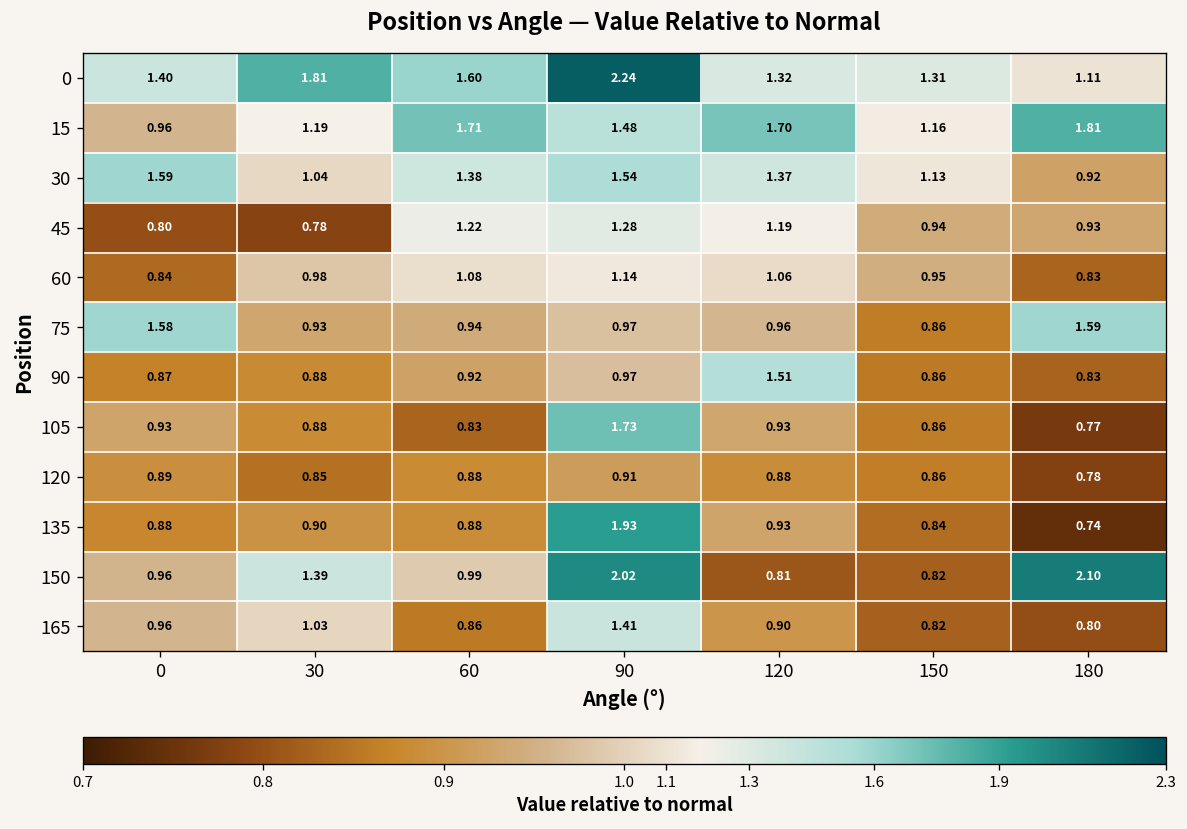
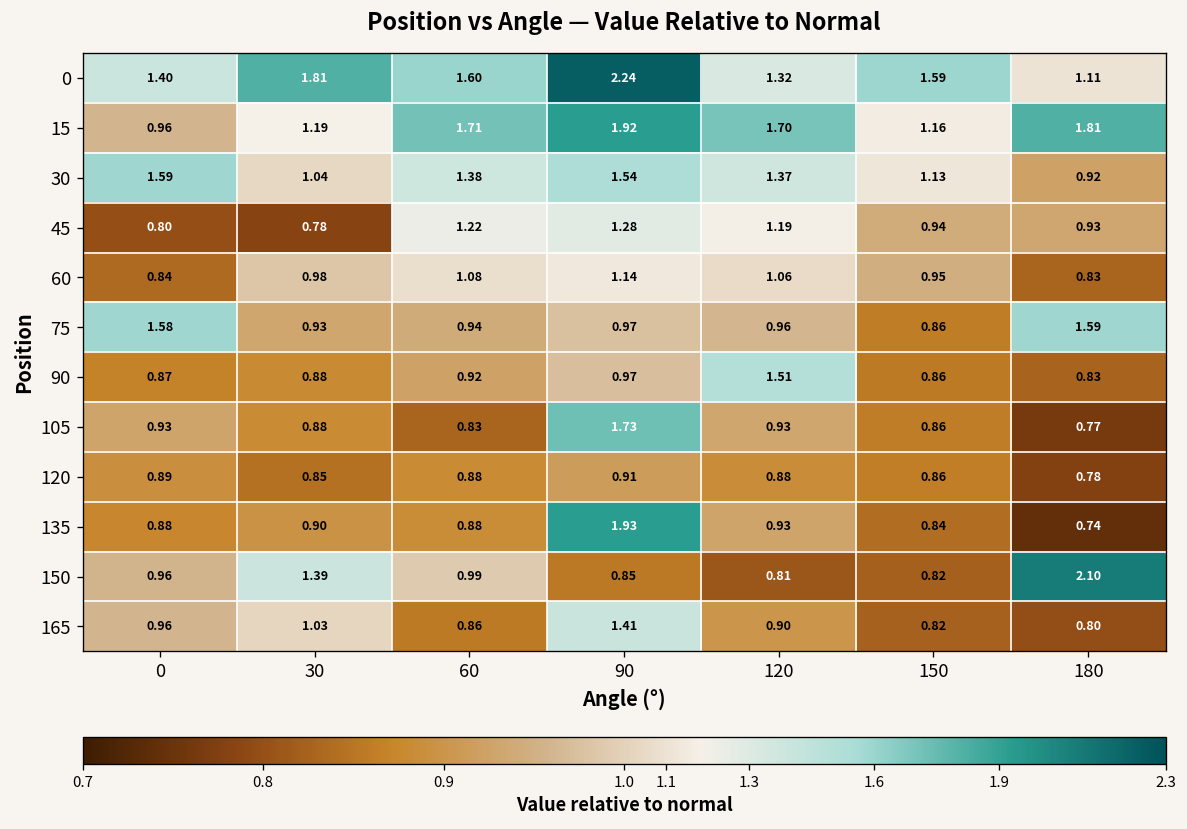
  {
    "0": {
      "0": 1.40,
      "30": 1.81,
      "60": 1.60,
      "90": 2.24,
      "120": 1.32,
-     "150": 1.31,
+     "150": 1.59,
      "180": 1.11
    },
    "15": {
      "0": 0.96,
      "30": 1.19,
      "60": 1.71,
-     "90": 1.48,
+     "90": 1.92,
      "120": 1.70,
      "150": 1.16,
      "180": 1.81
    },
    "30": {
      "0": 1.59,
      "30": 1.04,
      "60": 1.38,
      "90": 1.54,
      "120": 1.37,
      "150": 1.13,
      "180": 0.92
    },
    "45": {
      "0": 0.80,
      "30": 0.78,
      "60": 1.22,
      "90": 1.28,
      "120": 1.19,
      "150": 0.94,
      "180": 0.93
    },
    "60": {
      "0": 0.84,
      "30": 0.98,
      "60": 1.08,
      "90": 1.14,
      "120": 1.06,
      "150": 0.95,
      "180": 0.83
    },
    "75": {
      "0": 1.58,
      "30": 0.93,
      "60": 0.94,
      "90": 0.97,
      "120": 0.96,
      "150": 0.86,
      "180": 1.59
    },
    "90": {
      "0": 0.87,
      "30": 0.88,
      "60": 0.92,
      "90": 0.97,
      "120": 1.51,
      "150": 0.86,
      "180": 0.83
    },
    "105": {
      "0": 0.93,
      "30": 0.88,
      "60": 0.83,
      "90": 1.73,
      "120": 0.93,
      "150": 0.86,
      "180": 0.77
    },
    "120": {
      "0": 0.89,
      "30": 0.85,
      "60": 0.88,
      "90": 0.91,
      "120": 0.88,
      "150": 0.86,
      "180": 0.78
    },
    "135": {
      "0": 0.88,
      "30": 0.90,
      "60": 0.88,
      "90": 1.93,
      "120": 0.93,
      "150": 0.84,
      "180": 0.74
    },
    "150": {
      "0": 0.96,
      "30": 1.39,
      "60": 0.99,
-     "90": 2.02,
+     "90": 0.85,
      "120": 0.81,
      "150": 0.82,
      "180": 2.10
    },
    "165": {
      "0": 0.96,
      "30": 1.03,
      "60": 0.86,
      "90": 1.41,
      "120": 0.90,
      "150": 0.82,
      "180": 0.80
    }
  }
